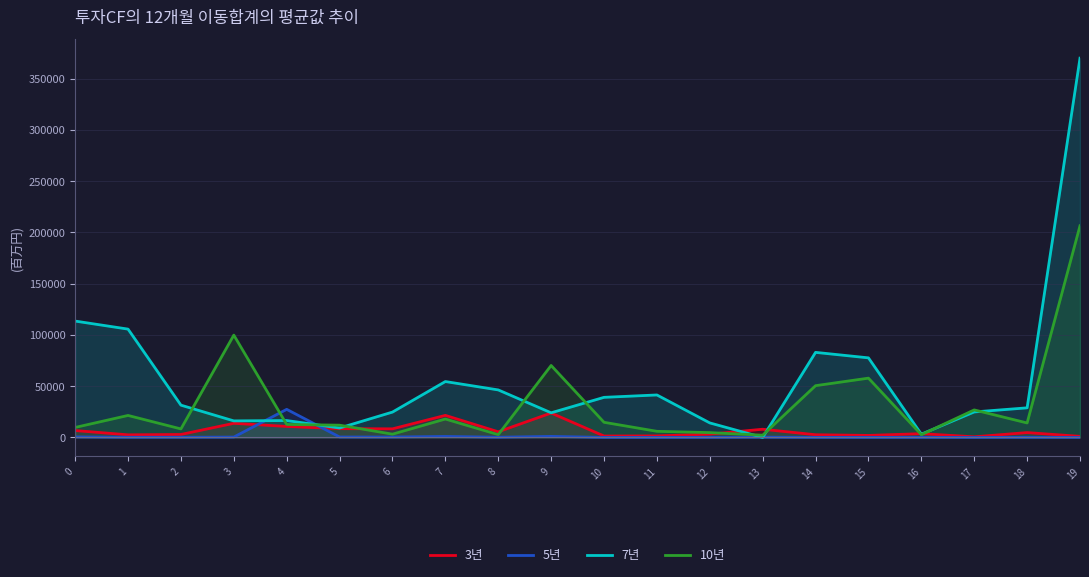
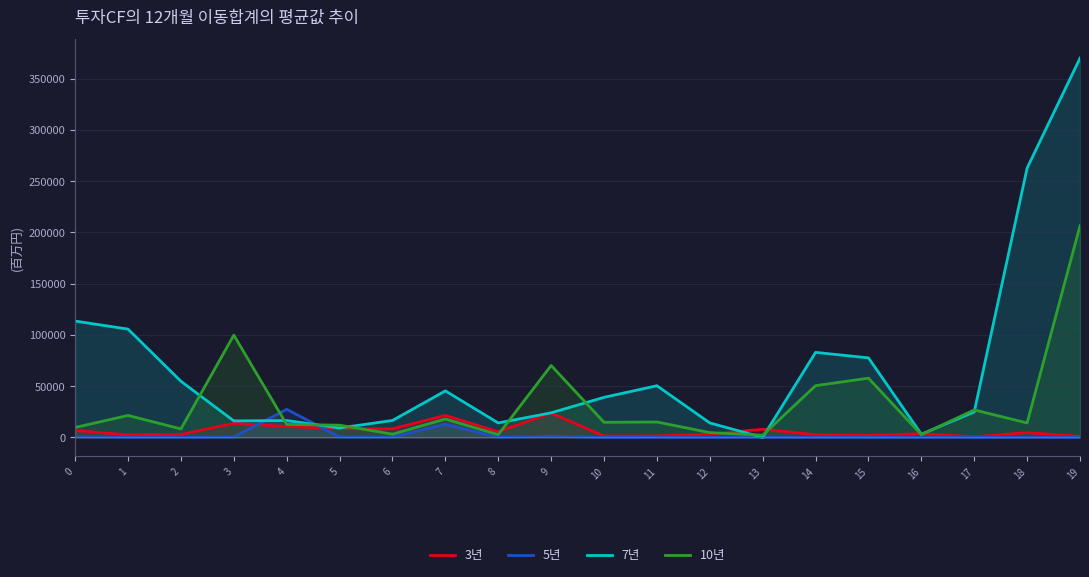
  {
    "3년": {
      "0": 7000,
      "2": 3000,
      "6": 8000,
      "7": 22000,
      "8": 6000,
      "13": 8000,
      "14": 3000,
      "18": 5000
    },
    "5년": {
      "0": 1000,
      "2": 0,
      "3": 0,
      "4": 27000,
      "5": 0,
      "6": 0,
-     "7": 1000,
+     "7": 13000,
      "8": 0,
      "9": 1000,
      "12": 0,
      "14": 0,
      "16": 0,
      "18": 0
    },
    "7년": {
      "0": 114000,
      "1": 106000,
-     "2": 32000,
+     "2": 55000,
      "4": 17000,
-     "6": 25000,
-     "7": 55000,
-     "8": 46000,
+     "6": 17000,
+     "7": 45000,
+     "8": 14000,
      "10": 39000,
-     "11": 41000,
+     "11": 50000,
      "12": 14000,
      "14": 83000,
      "15": 78000,
-     "18": 29000,
+     "18": 263000,
      "19": 370000
    },
    "10년": {
      "0": 10000,
      "1": 21000,
      "2": 8000,
      "3": 100000,
      "5": 12000,
      "6": 3000,
      "7": 18000,
      "8": 3000,
      "9": 70000,
      "10": 15000,
-     "11": 6000,
+     "11": 15000,
      "14": 51000,
      "15": 58000,
      "18": 14000,
      "19": 207000
    }
  }
